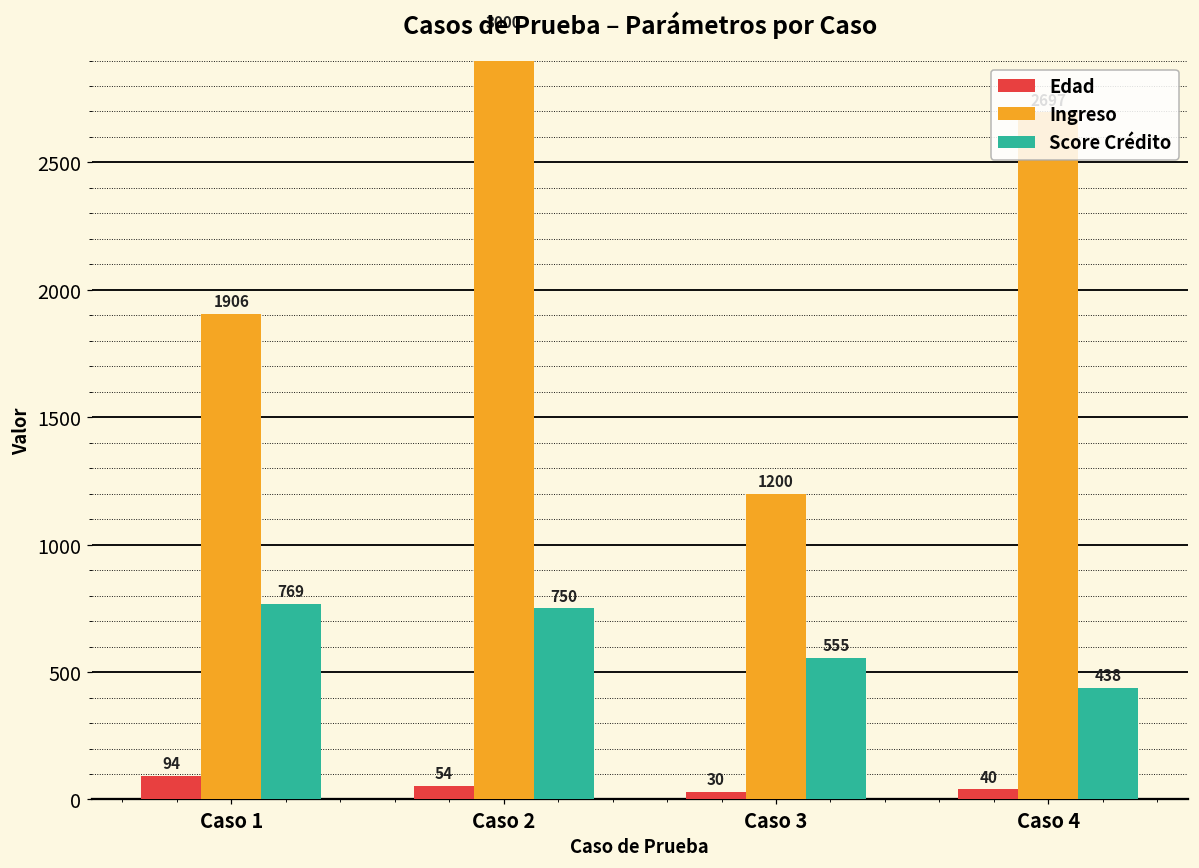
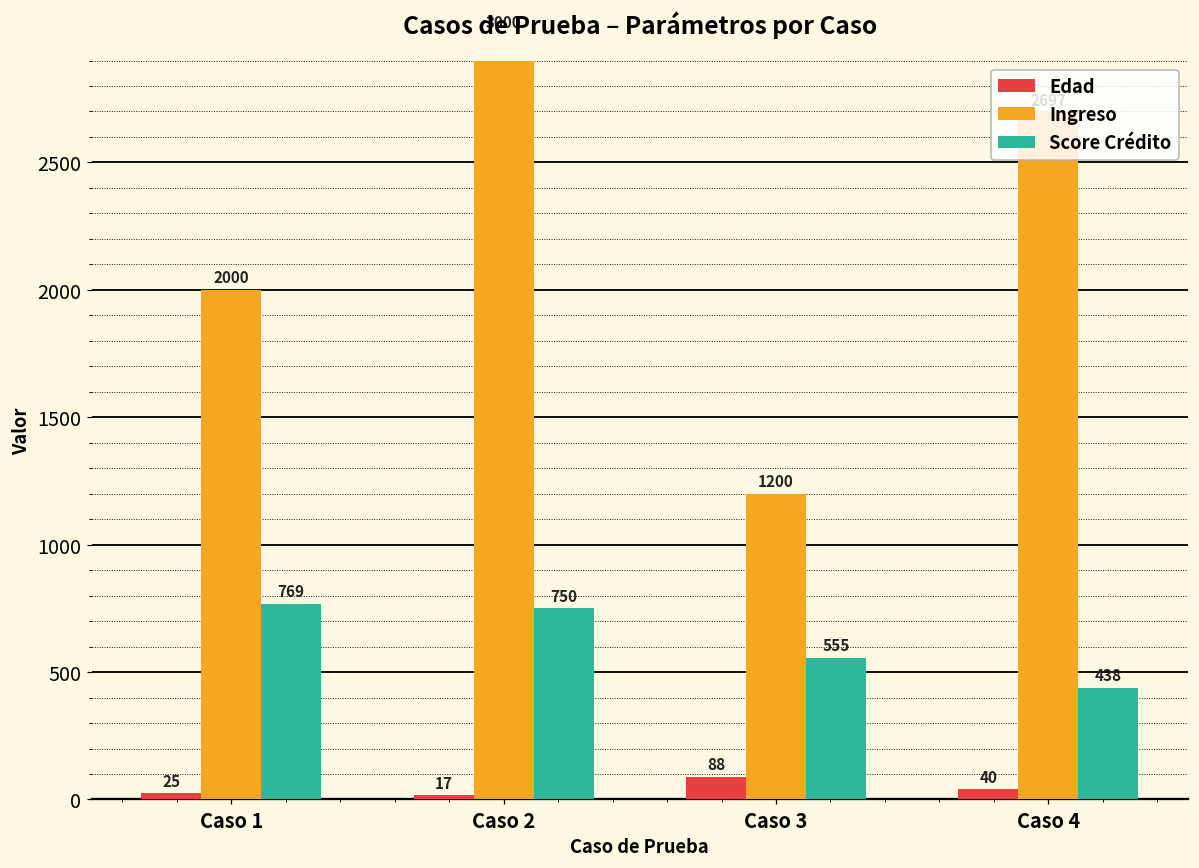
  {
    "Edad": {
-     "Caso 1": 94,
-     "Caso 2": 54,
-     "Caso 3": 30,
+     "Caso 1": 25,
+     "Caso 2": 17,
+     "Caso 3": 88,
      "Caso 4": 40
    },
    "Ingreso": {
-     "Caso 1": 1906,
+     "Caso 1": 2000,
      "Caso 3": 1200
    },
    "Score Crédito": {
      "Caso 1": 769,
      "Caso 2": 750,
      "Caso 3": 555,
      "Caso 4": 438
    }
  }
